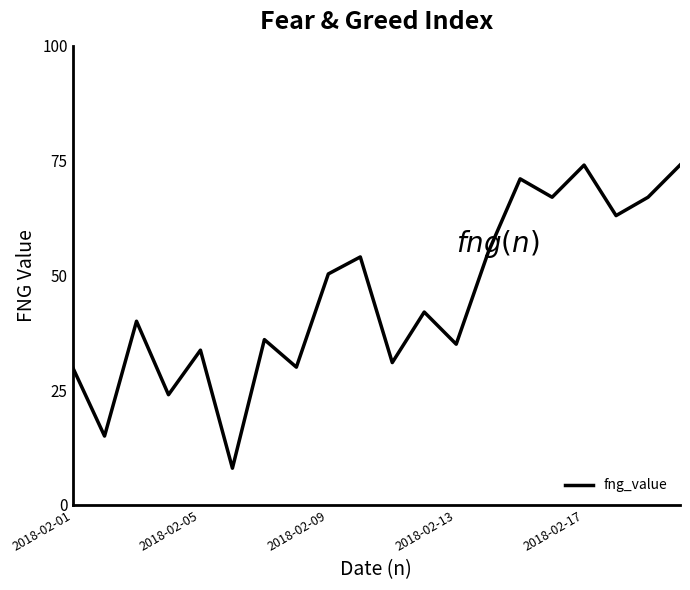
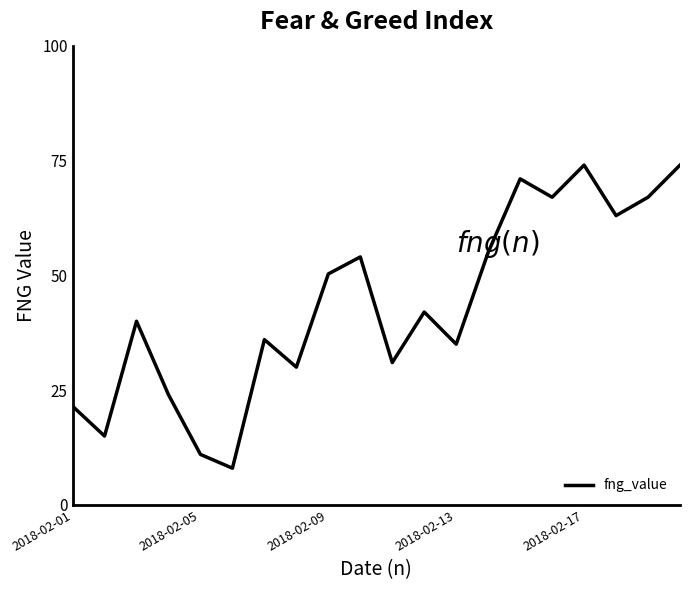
  {
-   "2018-02-01": 30,
-   "2018-02-05": 34,
+   "2018-02-01": 22,
+   "2018-02-05": 11,
    "2018-02-09": 50,
    "2018-02-13": 35,
    "2018-02-17": 74
  }
